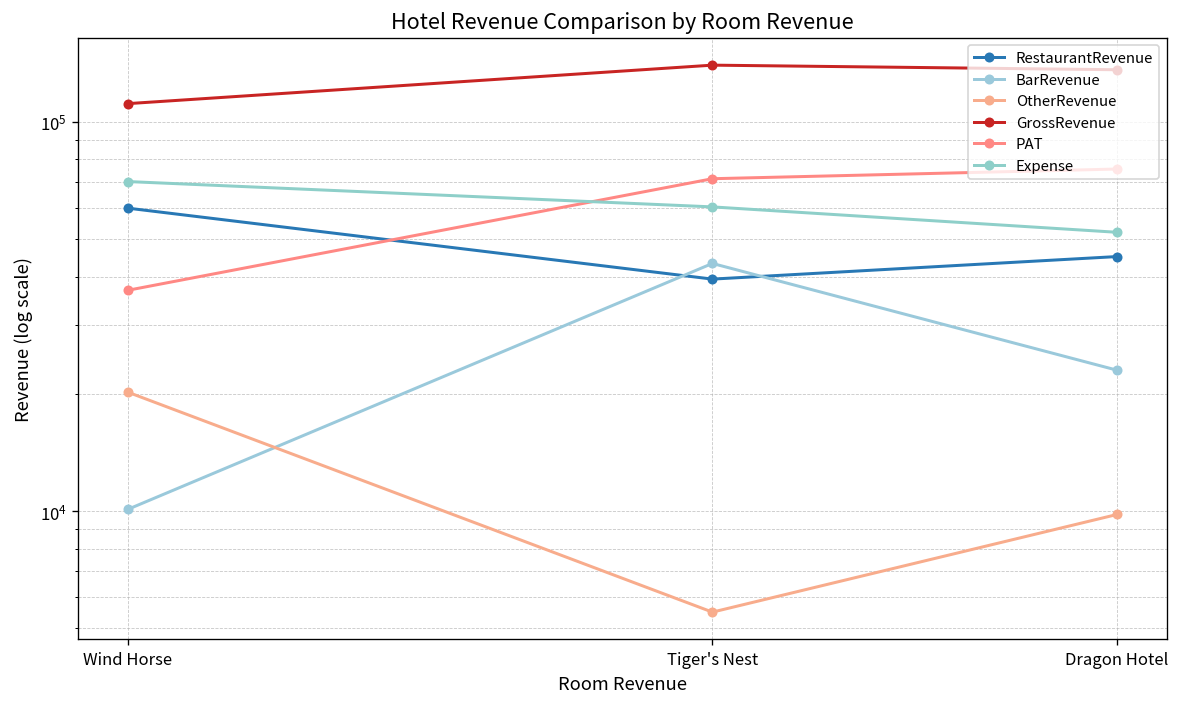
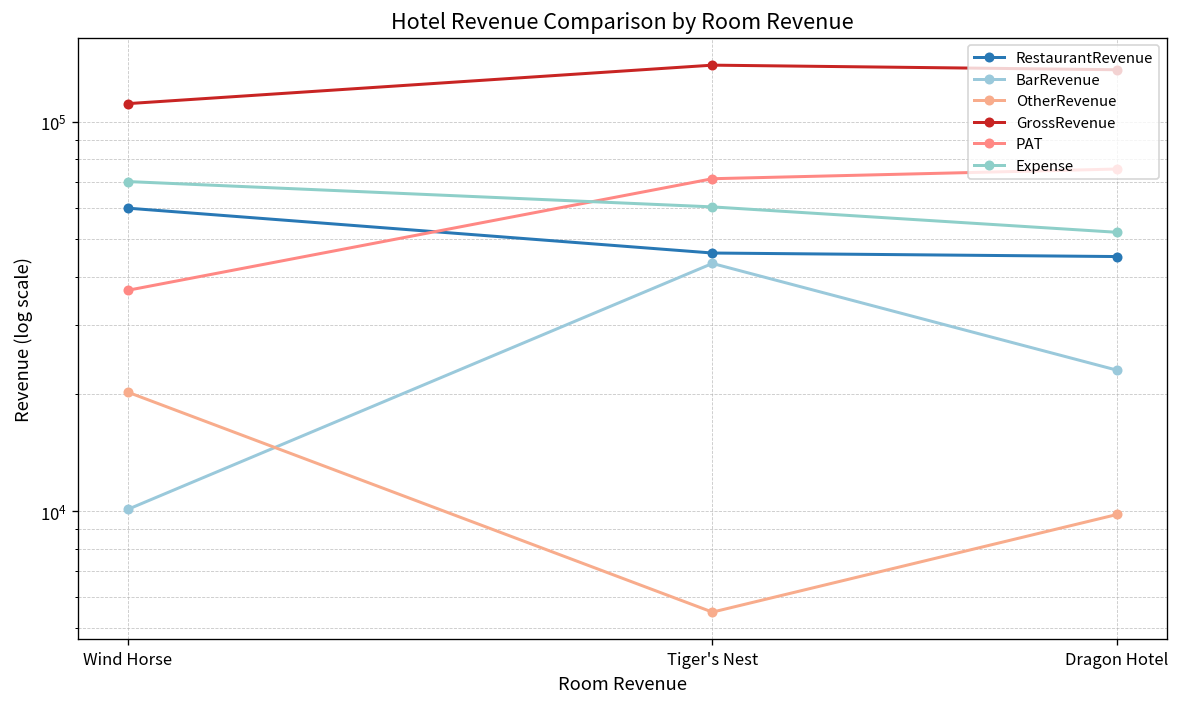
  {
    "RestaurantRevenue": {
      "Wind Horse": 60000,
-     "Tiger's Nest": 39000,
+     "Tiger's Nest": 46000,
      "Dragon Hotel": 45000
    },
    "GrossRevenue": {
      "Wind Horse": 111000,
      "Tiger's Nest": 140000
    }
  }
